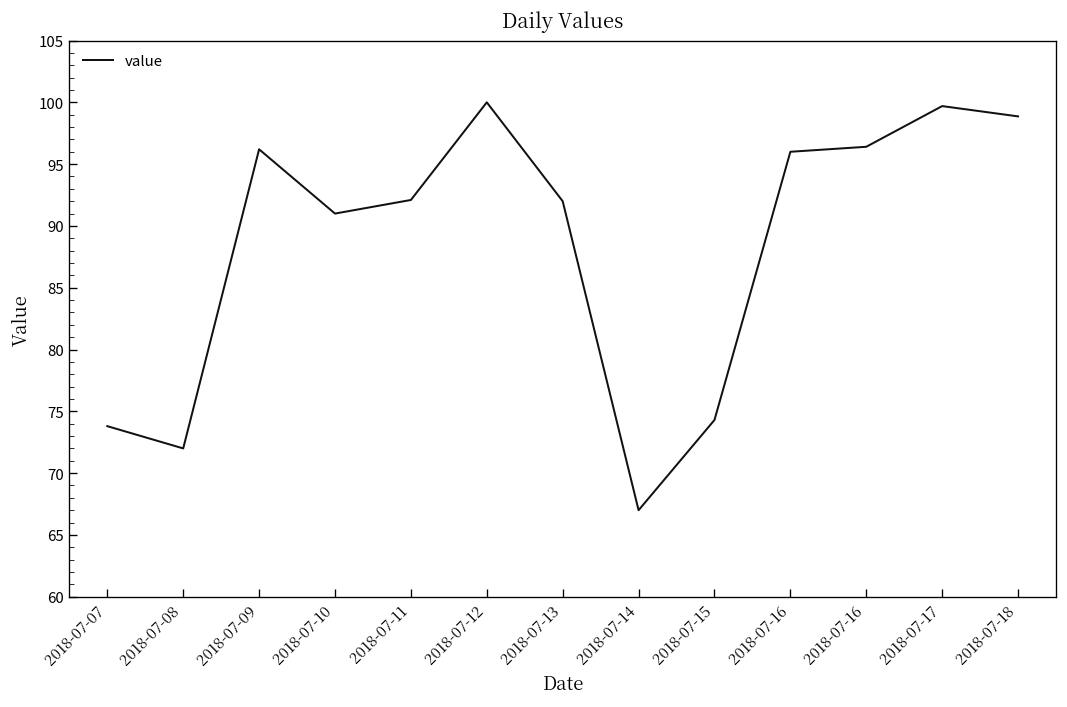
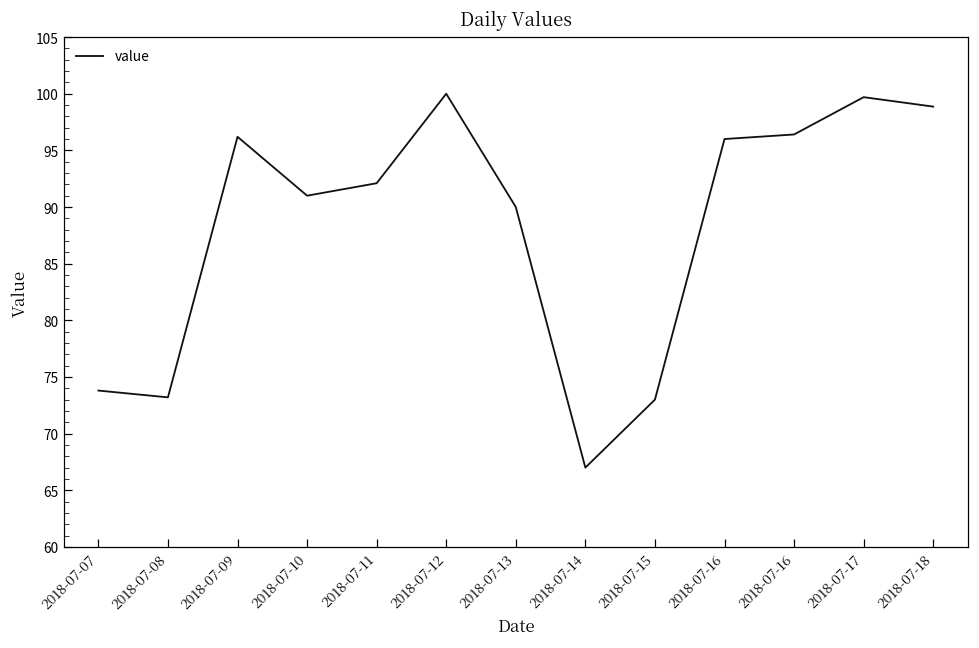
  {
    "2018-07-07": 73.8,
-   "2018-07-08": 72.0,
+   "2018-07-08": 73.2,
    "2018-07-09": 96.2,
    "2018-07-10": 91.0,
    "2018-07-11": 92.1,
    "2018-07-12": 100.0,
-   "2018-07-13": 92,
+   "2018-07-13": 90,
    "2018-07-14": 67.0,
-   "2018-07-15": 74.3,
+   "2018-07-15": 73.0,
    "2018-07-17": 99.7,
    "2018-07-18": 98.9
  }
